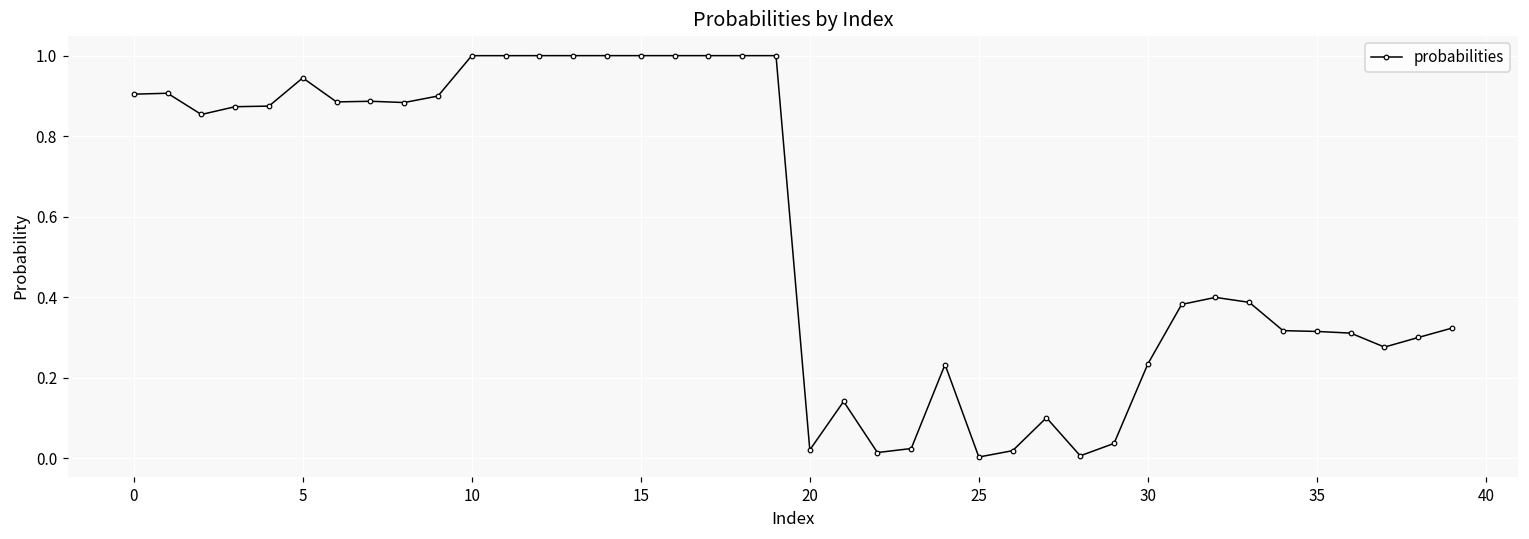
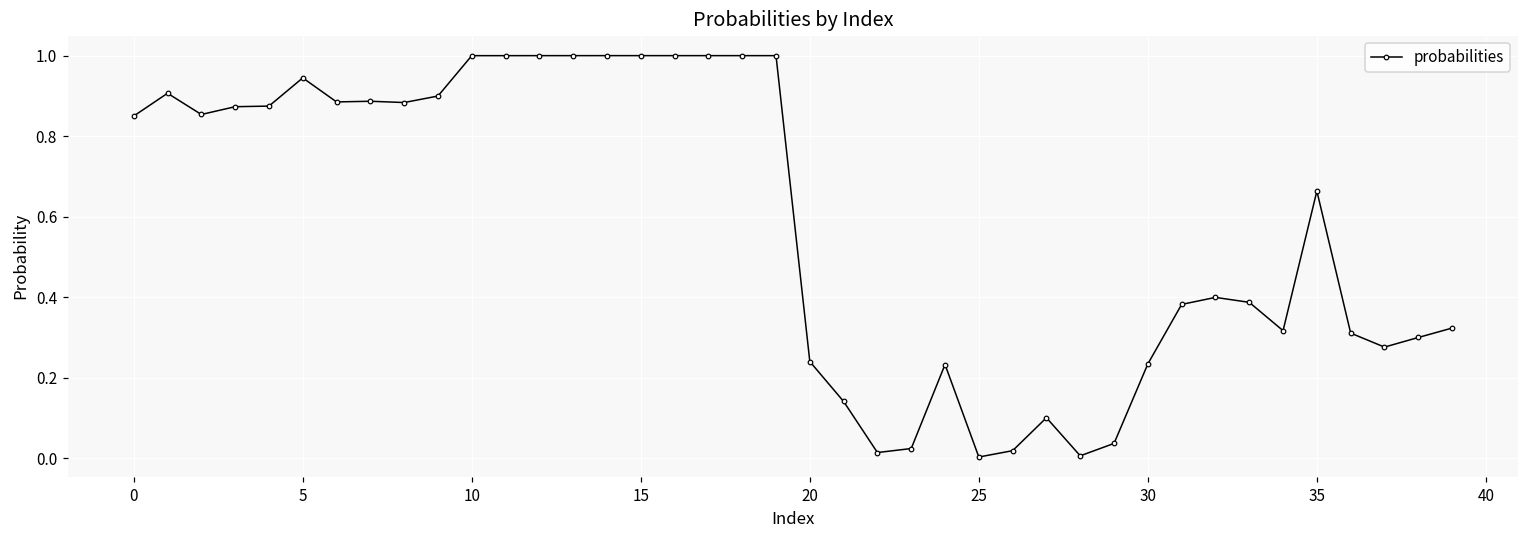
  {
-   "0": 0.90,
+   "0": 0.85,
    "5": 0.94,
    "10": 1.00,
    "15": 1.00,
-   "20": 0.02,
+   "20": 0.24,
    "25": 0.00,
    "30": 0.23,
-   "35": 0.31
+   "35": 0.66
  }
